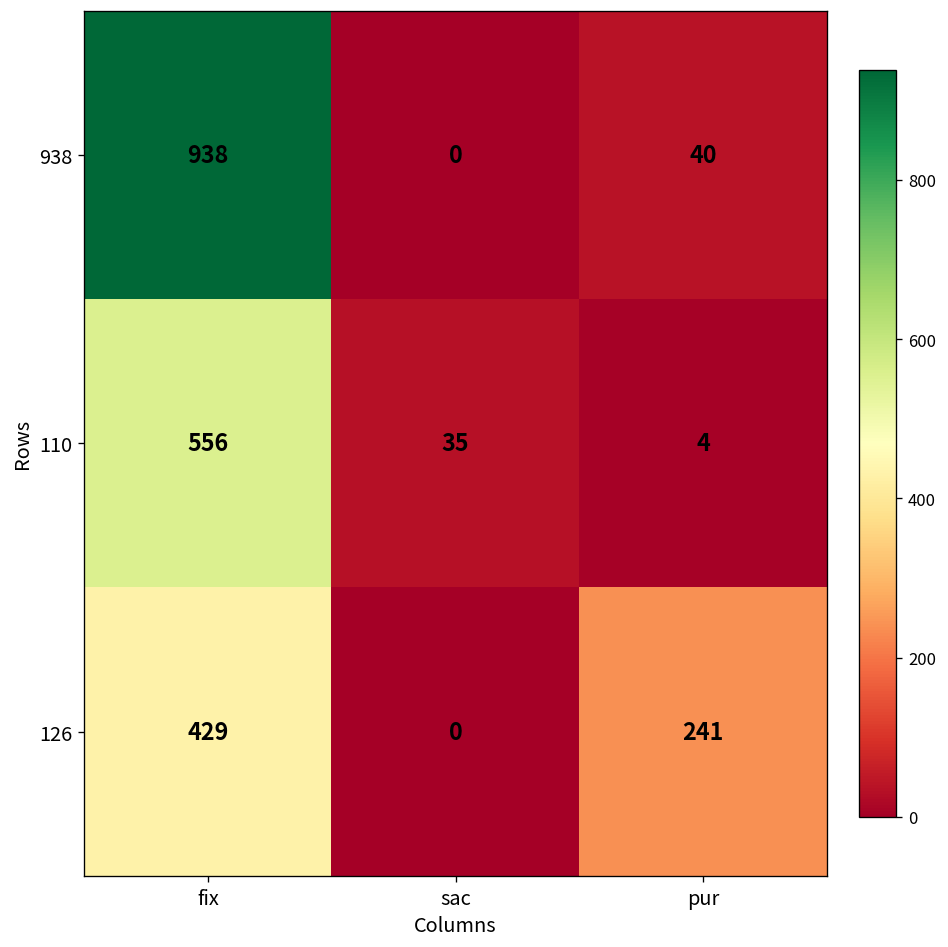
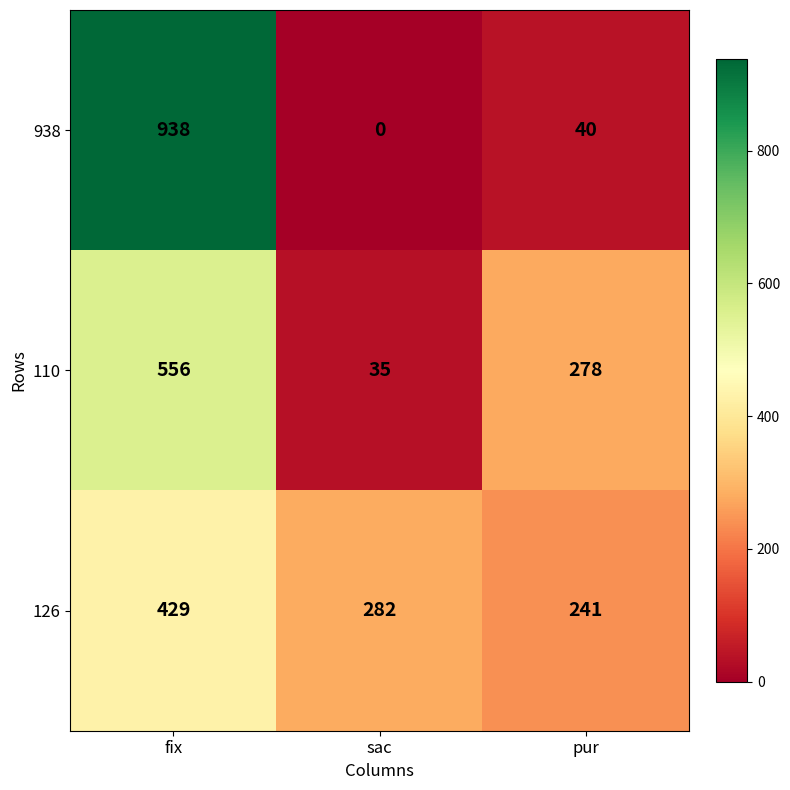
  {
    "938": {
      "fix": 938,
      "sac": 0,
      "pur": 40
    },
    "110": {
      "fix": 556,
      "sac": 35,
-     "pur": 4
+     "pur": 278
    },
    "126": {
      "fix": 429,
-     "sac": 0,
+     "sac": 282,
      "pur": 241
    }
  }
